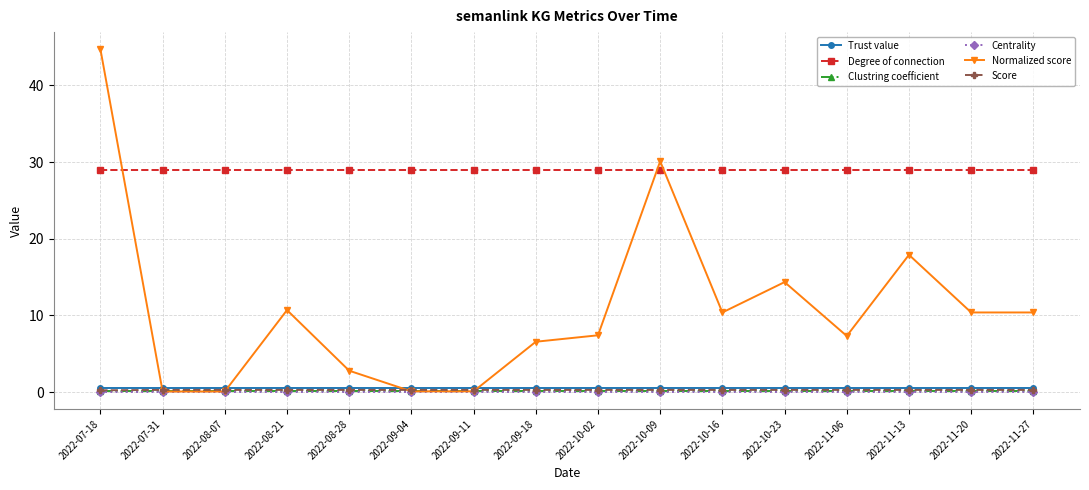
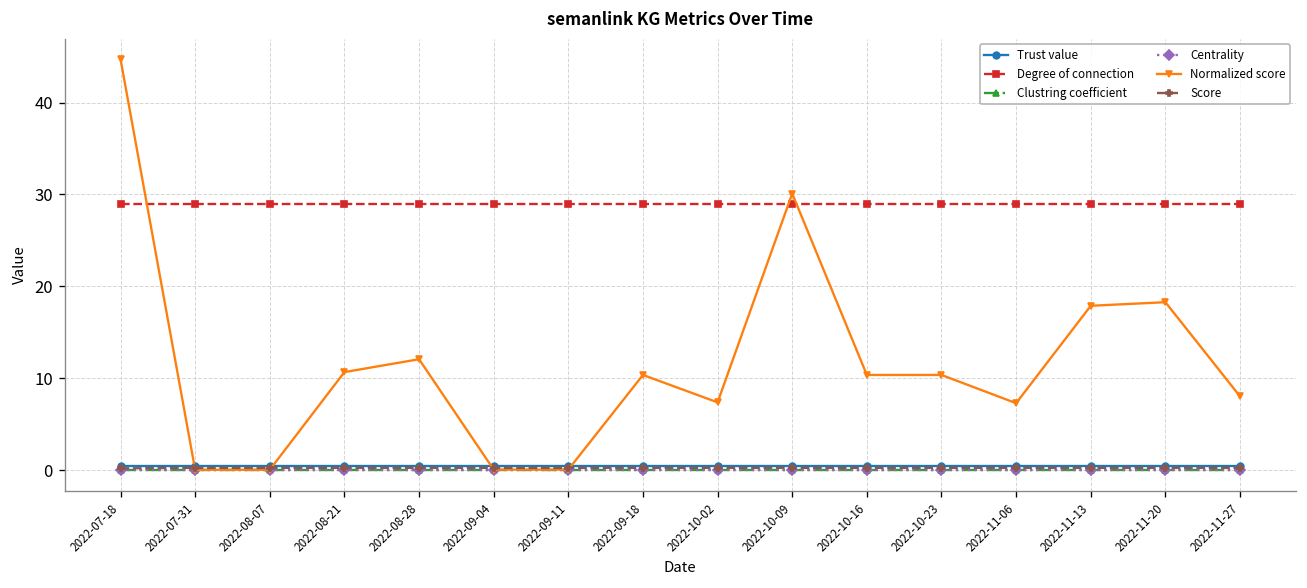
  {
    "Degree of connection": {
      "2022-07-18": 29,
      "2022-07-31": 29,
      "2022-08-07": 29,
      "2022-08-21": 29,
      "2022-08-28": 29,
      "2022-09-04": 29,
      "2022-09-11": 29,
      "2022-09-18": 29,
      "2022-10-02": 29,
      "2022-10-09": 29,
      "2022-10-16": 29,
      "2022-10-23": 29,
      "2022-11-06": 29,
      "2022-11-13": 29,
      "2022-11-20": 29,
      "2022-11-27": 29
    },
    "Normalized score": {
      "2022-07-18": 45,
      "2022-08-21": 11,
-     "2022-08-28": 3,
-     "2022-09-18": 7,
+     "2022-08-28": 12,
+     "2022-09-18": 10,
      "2022-10-02": 7,
      "2022-10-09": 30,
      "2022-10-16": 10,
-     "2022-10-23": 14,
+     "2022-10-23": 10,
      "2022-11-06": 7,
      "2022-11-13": 18,
-     "2022-11-20": 10,
-     "2022-11-27": 10
+     "2022-11-20": 18,
+     "2022-11-27": 8
    }
  }
